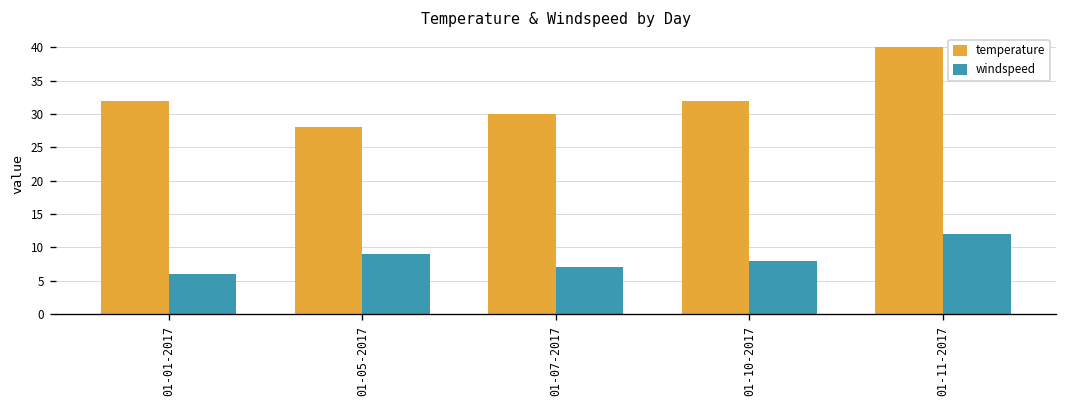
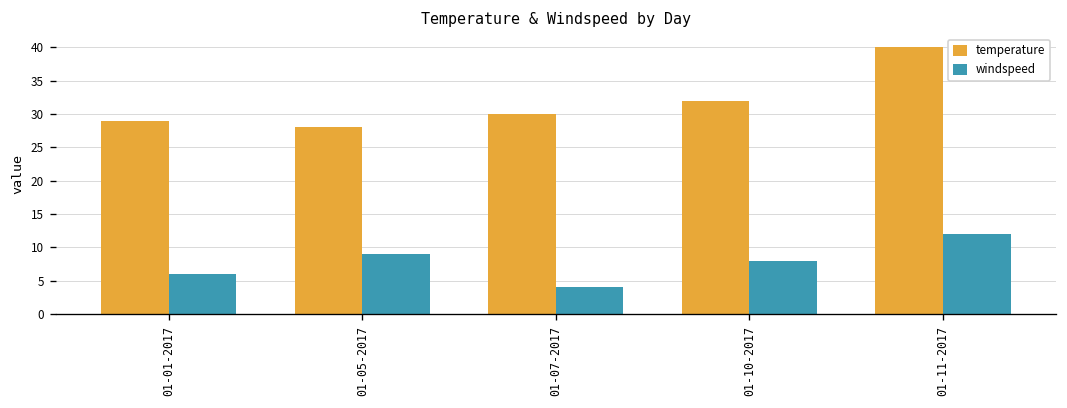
  {
    "temperature": {
-     "01-01-2017": 32,
+     "01-01-2017": 29,
      "01-05-2017": 28,
      "01-07-2017": 30,
      "01-10-2017": 32,
      "01-11-2017": 40
    },
    "windspeed": {
      "01-01-2017": 6,
      "01-05-2017": 9,
-     "01-07-2017": 7,
+     "01-07-2017": 4,
      "01-10-2017": 8,
      "01-11-2017": 12
    }
  }
